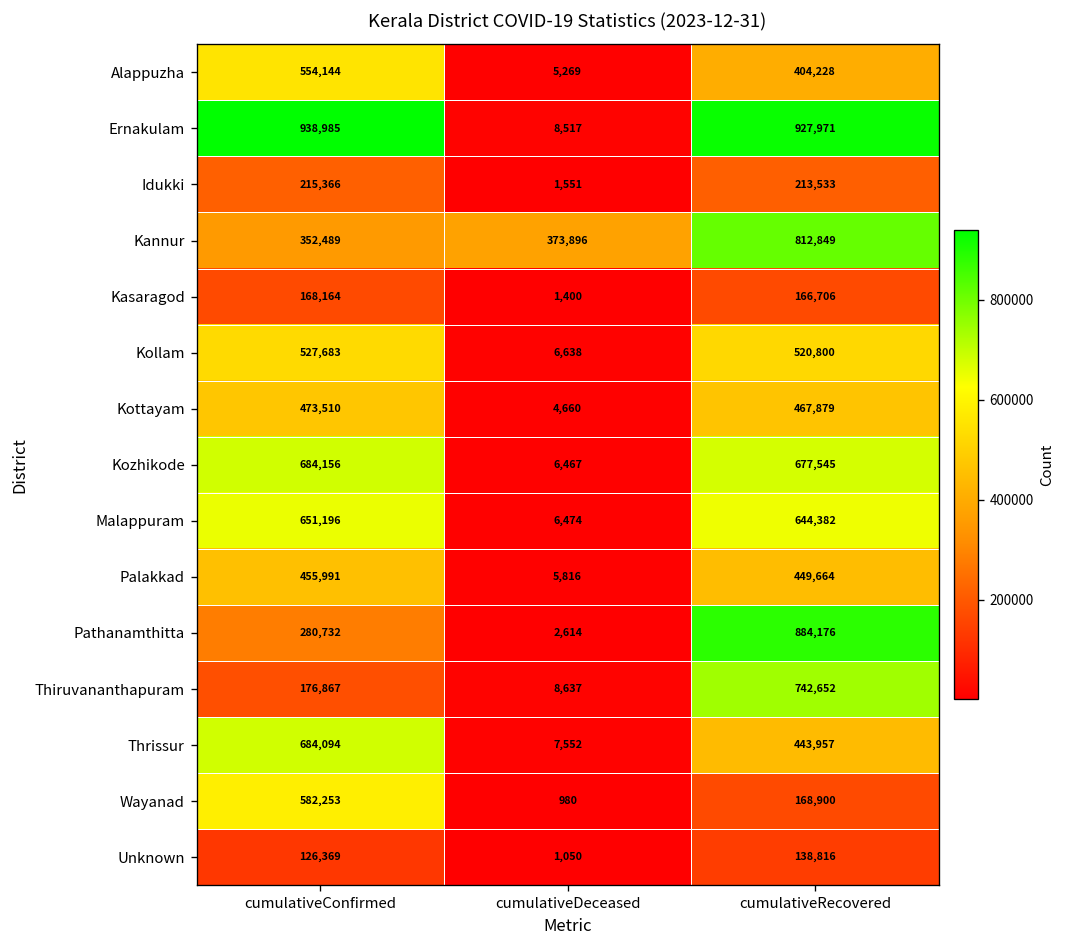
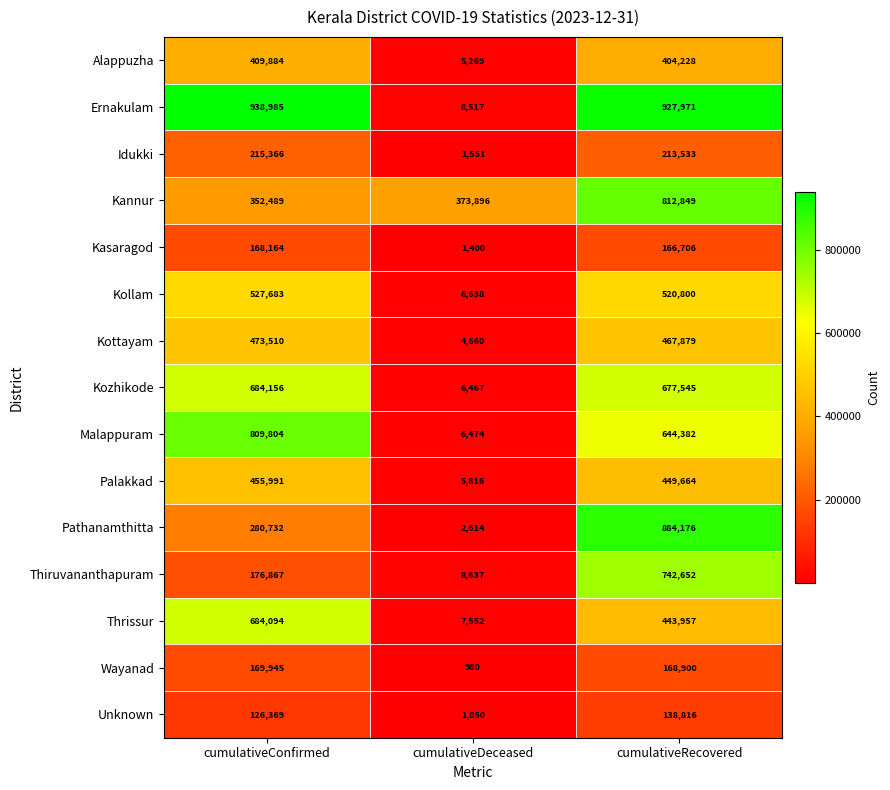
  {
    "Alappuzha": {
-     "cumulativeConfirmed": "554,144",
+     "cumulativeConfirmed": "409,884",
      "cumulativeDeceased": "5,269",
      "cumulativeRecovered": "404,228"
    },
    "Ernakulam": {
      "cumulativeConfirmed": "938,985",
      "cumulativeDeceased": "8,517",
      "cumulativeRecovered": "927,971"
    },
    "Idukki": {
      "cumulativeConfirmed": "215,366",
      "cumulativeDeceased": "1,551",
      "cumulativeRecovered": "213,533"
    },
    "Kannur": {
      "cumulativeConfirmed": "352,489",
      "cumulativeDeceased": "373,896",
      "cumulativeRecovered": "812,849"
    },
    "Kasaragod": {
      "cumulativeConfirmed": "168,164",
      "cumulativeDeceased": "1,400",
      "cumulativeRecovered": "166,706"
    },
    "Kollam": {
      "cumulativeConfirmed": "527,683",
      "cumulativeDeceased": "6,638",
      "cumulativeRecovered": "520,800"
    },
    "Kottayam": {
      "cumulativeConfirmed": "473,510",
      "cumulativeDeceased": "4,660",
      "cumulativeRecovered": "467,879"
    },
    "Kozhikode": {
      "cumulativeConfirmed": "684,156",
      "cumulativeDeceased": "6,467",
      "cumulativeRecovered": "677,545"
    },
    "Malappuram": {
-     "cumulativeConfirmed": "651,196",
+     "cumulativeConfirmed": "809,804",
      "cumulativeDeceased": "6,474",
      "cumulativeRecovered": "644,382"
    },
    "Palakkad": {
      "cumulativeConfirmed": "455,991",
      "cumulativeDeceased": "5,816",
      "cumulativeRecovered": "449,664"
    },
    "Pathanamthitta": {
      "cumulativeConfirmed": "280,732",
      "cumulativeDeceased": "2,614",
      "cumulativeRecovered": "884,176"
    },
    "Thiruvananthapuram": {
      "cumulativeConfirmed": "176,867",
      "cumulativeDeceased": "8,637",
      "cumulativeRecovered": "742,652"
    },
    "Thrissur": {
      "cumulativeConfirmed": "684,094",
      "cumulativeDeceased": "7,552",
      "cumulativeRecovered": "443,957"
    },
    "Wayanad": {
-     "cumulativeConfirmed": "582,253",
+     "cumulativeConfirmed": "169,945",
      "cumulativeDeceased": "980",
      "cumulativeRecovered": "168,900"
    },
    "Unknown": {
      "cumulativeConfirmed": "126,369",
      "cumulativeDeceased": "1,050",
      "cumulativeRecovered": "138,816"
    }
  }
